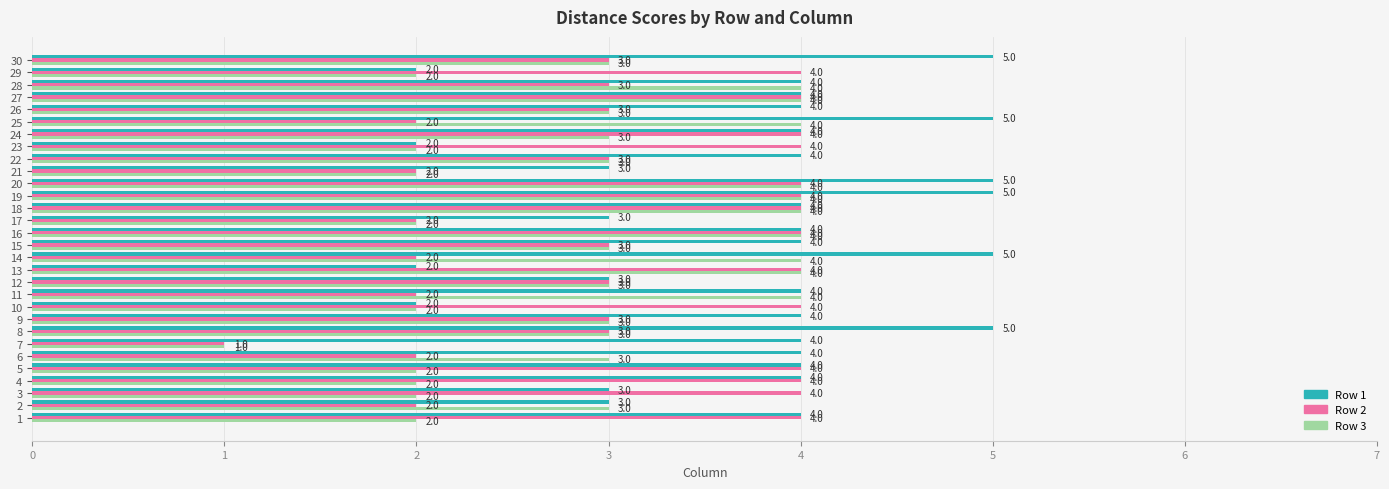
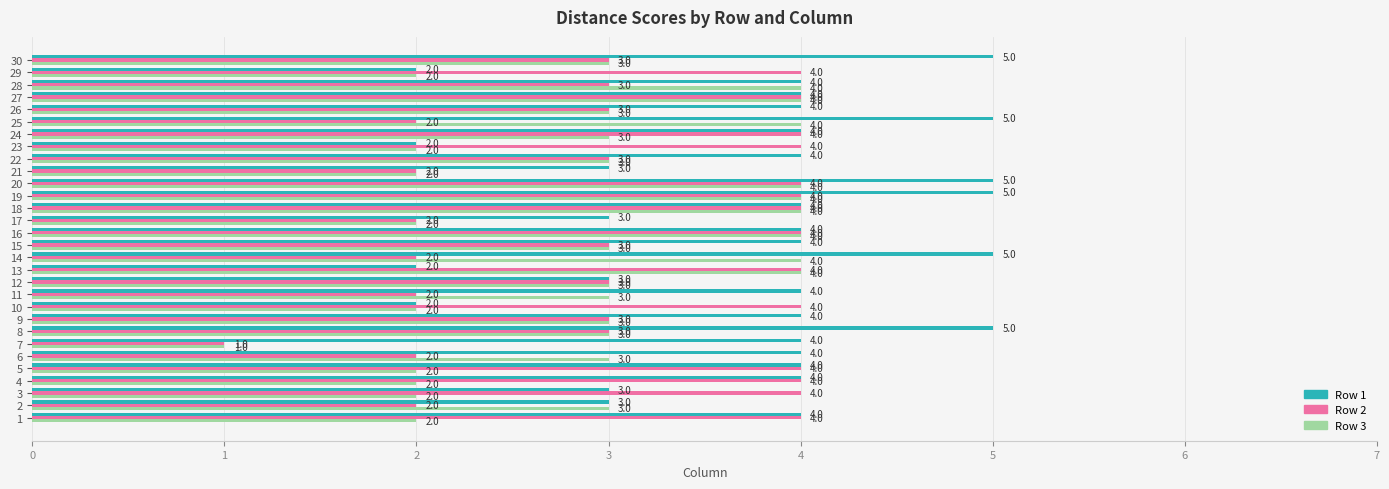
  {
    "Row 1": {
      "30": 5.0,
      "25": 5.0,
      "22": 4.0,
      "20": 5.0,
      "19": 5.0,
      "17": 3.0,
      "14": 5.0,
      "13": 2.0,
      "9": 4.0,
      "8": 5.0,
      "7": 4.0,
      "6": 4.0,
      "3": 3.0
    },
    "Row 2": {
      "29": 4.0,
      "28": 3.0,
      "25": 2.0,
      "23": 4.0,
      "14": 2.0,
      "11": 2.0,
      "10": 4.0,
      "6": 2.0,
      "3": 4.0,
      "2": 2.0
    },
    "Row 3": {
      "24": 3.0,
      "14": 4.0,
-     "11": 4.0,
+     "11": 3.0,
      "6": 3.0,
      "5": 2.0,
      "4": 2.0,
      "3": 2.0,
      "1": 2.0
    }
  }
